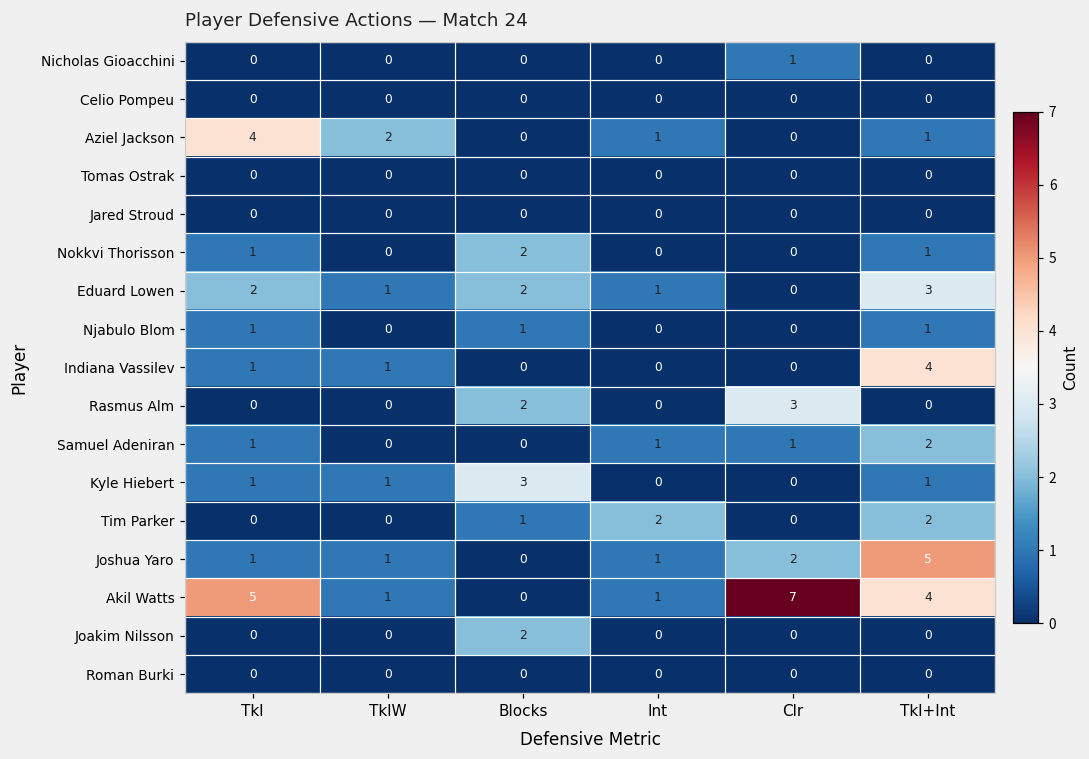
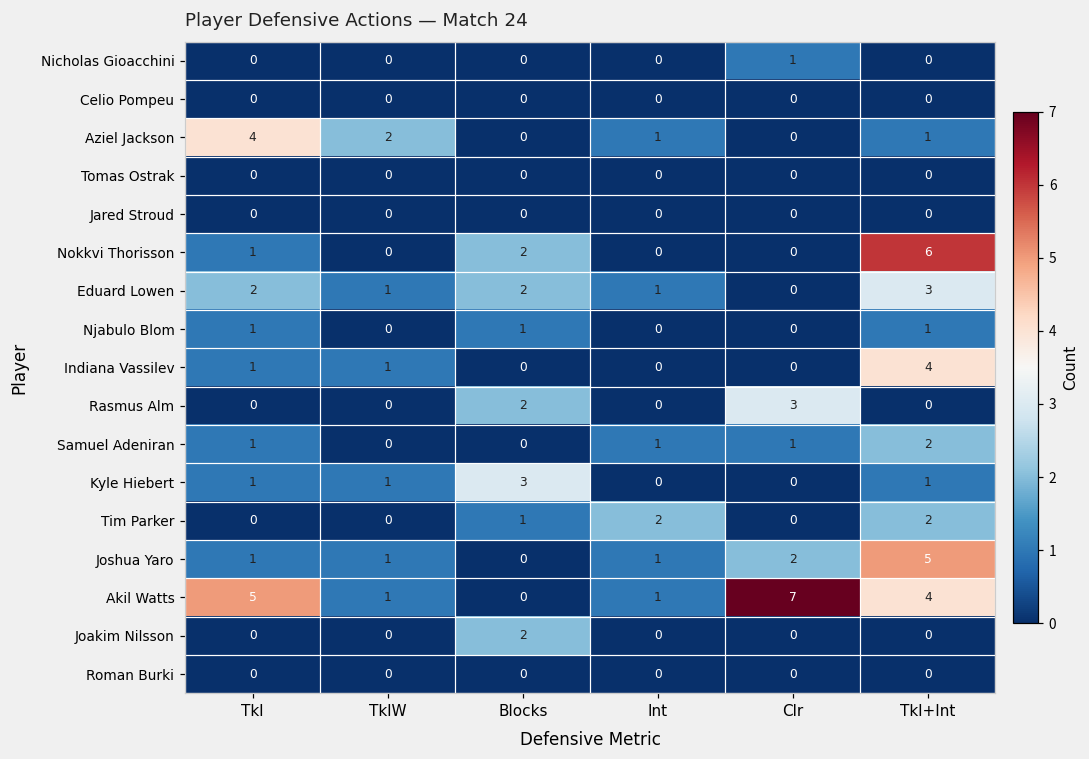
  {
    "Nicholas Gioacchini": {
      "Tkl": 0,
      "TklW": 0,
      "Blocks": 0,
      "Int": 0,
      "Clr": 1,
      "Tkl+Int": 0
    },
    "Celio Pompeu": {
      "Tkl": 0,
      "TklW": 0,
      "Blocks": 0,
      "Int": 0,
      "Clr": 0,
      "Tkl+Int": 0
    },
    "Aziel Jackson": {
      "Tkl": 4,
      "TklW": 2,
      "Blocks": 0,
      "Int": 1,
      "Clr": 0,
      "Tkl+Int": 1
    },
    "Tomas Ostrak": {
      "Tkl": 0,
      "TklW": 0,
      "Blocks": 0,
      "Int": 0,
      "Clr": 0,
      "Tkl+Int": 0
    },
    "Jared Stroud": {
      "Tkl": 0,
      "TklW": 0,
      "Blocks": 0,
      "Int": 0,
      "Clr": 0,
      "Tkl+Int": 0
    },
    "Nokkvi Thorisson": {
      "Tkl": 1,
      "TklW": 0,
      "Blocks": 2,
      "Int": 0,
      "Clr": 0,
-     "Tkl+Int": 1
+     "Tkl+Int": 6
    },
    "Eduard Lowen": {
      "Tkl": 2,
      "TklW": 1,
      "Blocks": 2,
      "Int": 1,
      "Clr": 0,
      "Tkl+Int": 3
    },
    "Njabulo Blom": {
      "Tkl": 1,
      "TklW": 0,
      "Blocks": 1,
      "Int": 0,
      "Clr": 0,
      "Tkl+Int": 1
    },
    "Indiana Vassilev": {
      "Tkl": 1,
      "TklW": 1,
      "Blocks": 0,
      "Int": 0,
      "Clr": 0,
      "Tkl+Int": 4
    },
    "Rasmus Alm": {
      "Tkl": 0,
      "TklW": 0,
      "Blocks": 2,
      "Int": 0,
      "Clr": 3,
      "Tkl+Int": 0
    },
    "Samuel Adeniran": {
      "Tkl": 1,
      "TklW": 0,
      "Blocks": 0,
      "Int": 1,
      "Clr": 1,
      "Tkl+Int": 2
    },
    "Kyle Hiebert": {
      "Tkl": 1,
      "TklW": 1,
      "Blocks": 3,
      "Int": 0,
      "Clr": 0,
      "Tkl+Int": 1
    },
    "Tim Parker": {
      "Tkl": 0,
      "TklW": 0,
      "Blocks": 1,
      "Int": 2,
      "Clr": 0,
      "Tkl+Int": 2
    },
    "Joshua Yaro": {
      "Tkl": 1,
      "TklW": 1,
      "Blocks": 0,
      "Int": 1,
      "Clr": 2,
      "Tkl+Int": 5
    },
    "Akil Watts": {
      "Tkl": 5,
      "TklW": 1,
      "Blocks": 0,
      "Int": 1,
      "Clr": 7,
      "Tkl+Int": 4
    },
    "Joakim Nilsson": {
      "Tkl": 0,
      "TklW": 0,
      "Blocks": 2,
      "Int": 0,
      "Clr": 0,
      "Tkl+Int": 0
    },
    "Roman Burki": {
      "Tkl": 0,
      "TklW": 0,
      "Blocks": 0,
      "Int": 0,
      "Clr": 0,
      "Tkl+Int": 0
    }
  }
